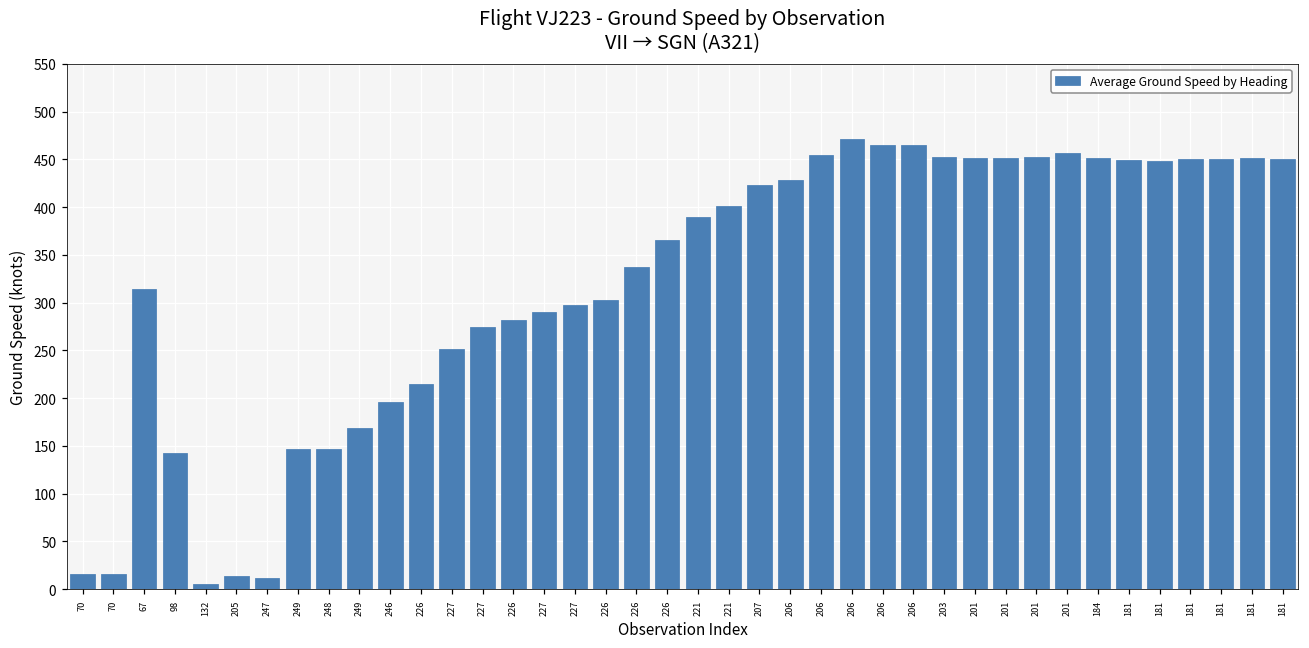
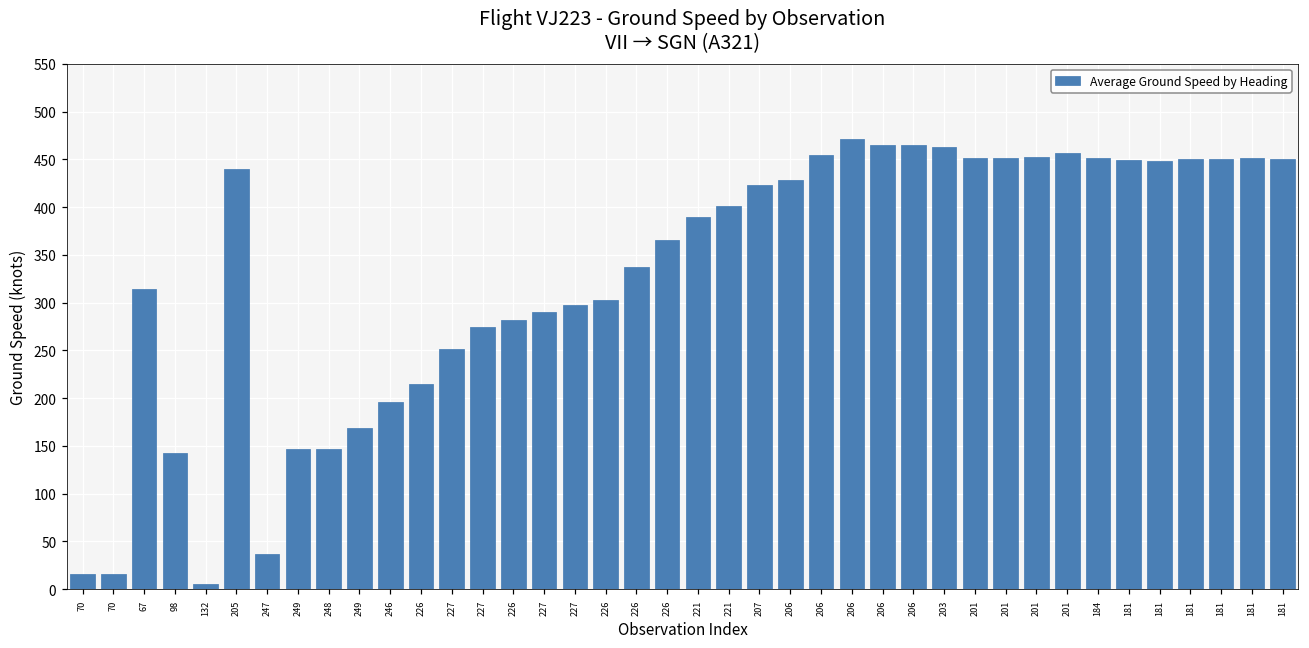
  {
    "67": 310,
    "98": 140,
    "132": 10,
-   "205": 10,
-   "247": 10,
+   "205": 440,
+   "247": 40,
    "248": 150,
    "246": 200,
    "207": 420,
-   "203": 450,
+   "203": 460,
    "184": 450
  }
